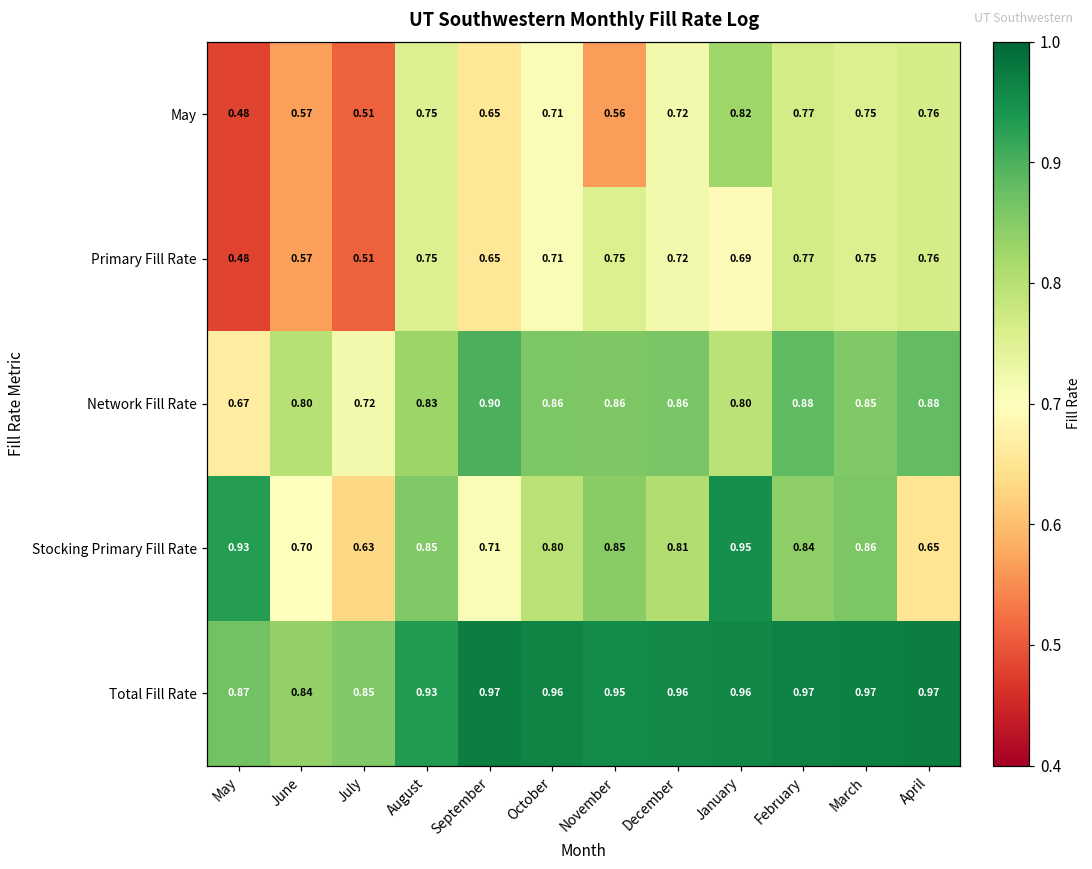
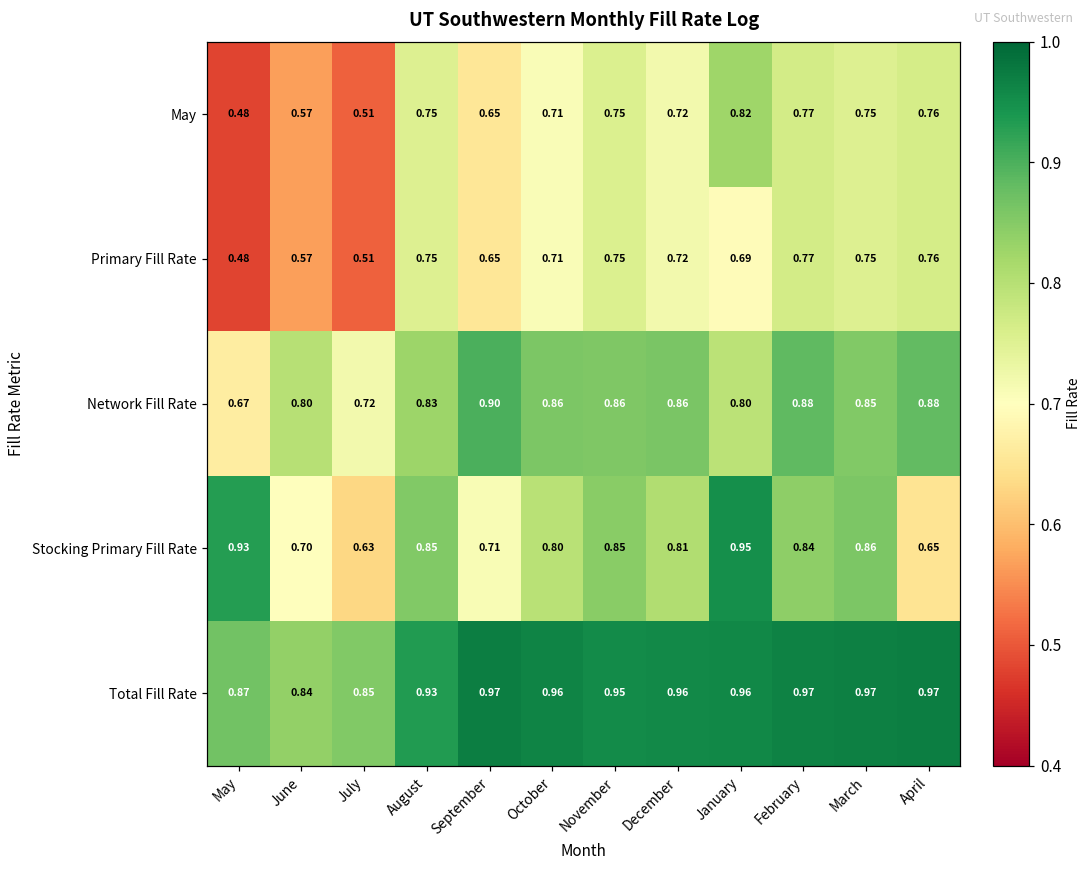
  {
    "May": {
      "May": 0.48,
      "June": 0.57,
      "July": 0.51,
      "August": 0.75,
      "September": 0.65,
      "October": 0.71,
-     "November": 0.56,
+     "November": 0.75,
      "December": 0.72,
      "January": 0.82,
      "February": 0.77,
      "March": 0.75,
      "April": 0.76
    },
    "Primary Fill Rate": {
      "May": 0.48,
      "June": 0.57,
      "July": 0.51,
      "August": 0.75,
      "September": 0.65,
      "October": 0.71,
      "November": 0.75,
      "December": 0.72,
      "January": 0.69,
      "February": 0.77,
      "March": 0.75,
      "April": 0.76
    },
    "Network Fill Rate": {
      "May": 0.67,
      "June": 0.80,
      "July": 0.72,
      "August": 0.83,
      "September": 0.90,
      "October": 0.86,
      "November": 0.86,
      "December": 0.86,
      "January": 0.80,
      "February": 0.88,
      "March": 0.85,
      "April": 0.88
    },
    "Stocking Primary Fill Rate": {
      "May": 0.93,
      "June": 0.70,
      "July": 0.63,
      "August": 0.85,
      "September": 0.71,
      "October": 0.80,
      "November": 0.85,
      "December": 0.81,
      "January": 0.95,
      "February": 0.84,
      "March": 0.86,
      "April": 0.65
    },
    "Total Fill Rate": {
      "May": 0.87,
      "June": 0.84,
      "July": 0.85,
      "August": 0.93,
      "September": 0.97,
      "October": 0.96,
      "November": 0.95,
      "December": 0.96,
      "January": 0.96,
      "February": 0.97,
      "March": 0.97,
      "April": 0.97
    }
  }
